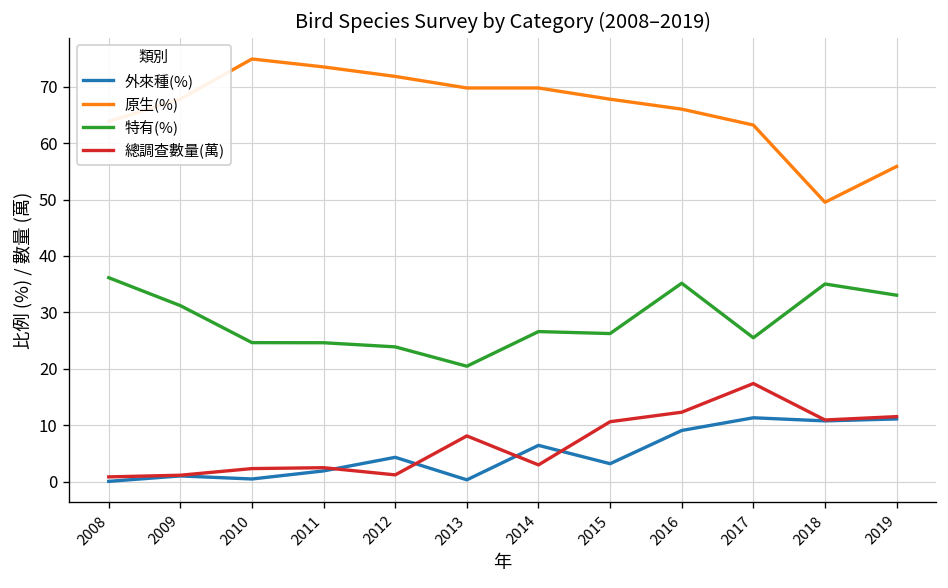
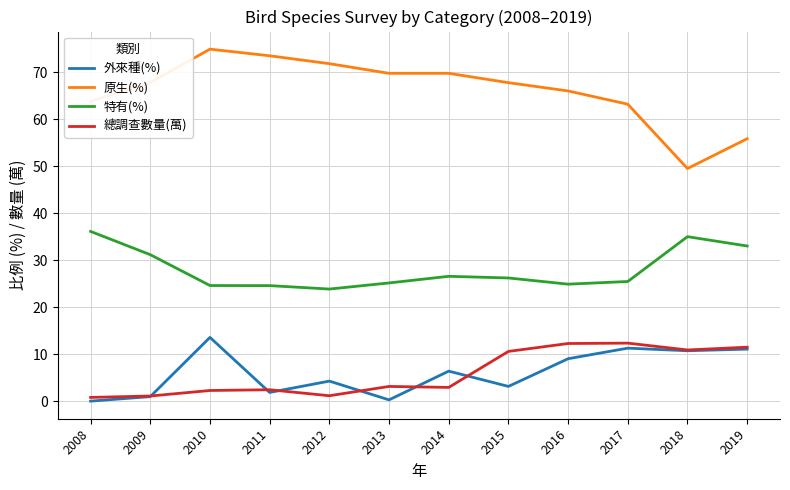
  {
    "外來種(%)": {
      "2008": 0,
-     "2010": 0,
+     "2010": 14,
      "2011": 2,
      "2012": 4,
      "2013": 0,
      "2014": 6,
      "2015": 3,
      "2016": 9,
      "2017": 11
    },
    "原生(%)": {
      "2010": 75,
      "2011": 74,
      "2012": 72,
      "2013": 70,
      "2014": 70,
      "2015": 68,
      "2016": 66,
      "2017": 63,
      "2018": 50,
      "2019": 56
    },
    "特有(%)": {
      "2008": 36,
      "2009": 31,
      "2010": 25,
      "2011": 25,
      "2012": 24,
-     "2013": 20,
+     "2013": 25,
      "2014": 27,
      "2015": 26,
-     "2016": 35,
+     "2016": 25,
      "2017": 25,
      "2018": 35,
      "2019": 33
    },
    "總調查數量(萬)": {
      "2008": 1,
      "2010": 2,
      "2011": 2,
      "2012": 1,
-     "2013": 8,
+     "2013": 3,
      "2014": 3,
      "2015": 11,
      "2016": 12,
-     "2017": 17
+     "2017": 12
    }
  }
